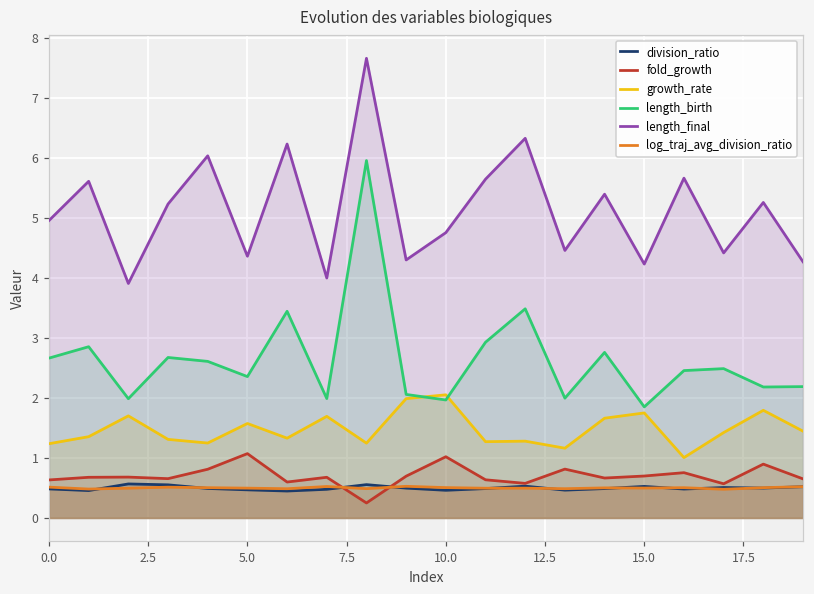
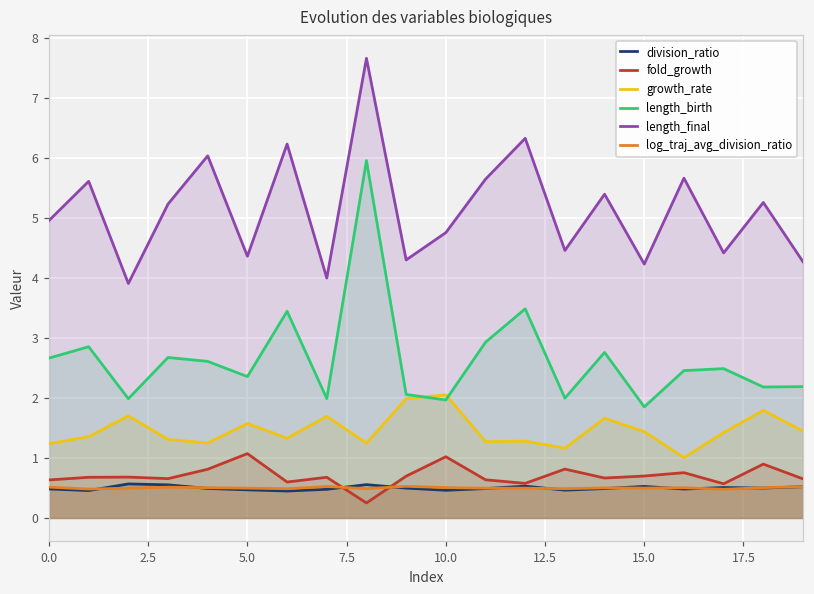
  {
    "fold_growth": {
      "0.0": 0.6,
      "5.0": 1.1,
      "10.0": 1.0,
      "15.0": 0.7
    },
    "growth_rate": {
      "0.0": 1.2,
      "5.0": 1.6,
      "10.0": 2.1,
-     "15.0": 1.8
+     "15.0": 1.4
    },
    "length_birth": {
      "0.0": 2.7,
      "5.0": 2.4,
      "10.0": 2.0,
      "15.0": 1.9
    },
    "length_final": {
      "0.0": 5.0,
      "5.0": 4.4,
      "10.0": 4.8,
      "15.0": 4.2
    }
  }
